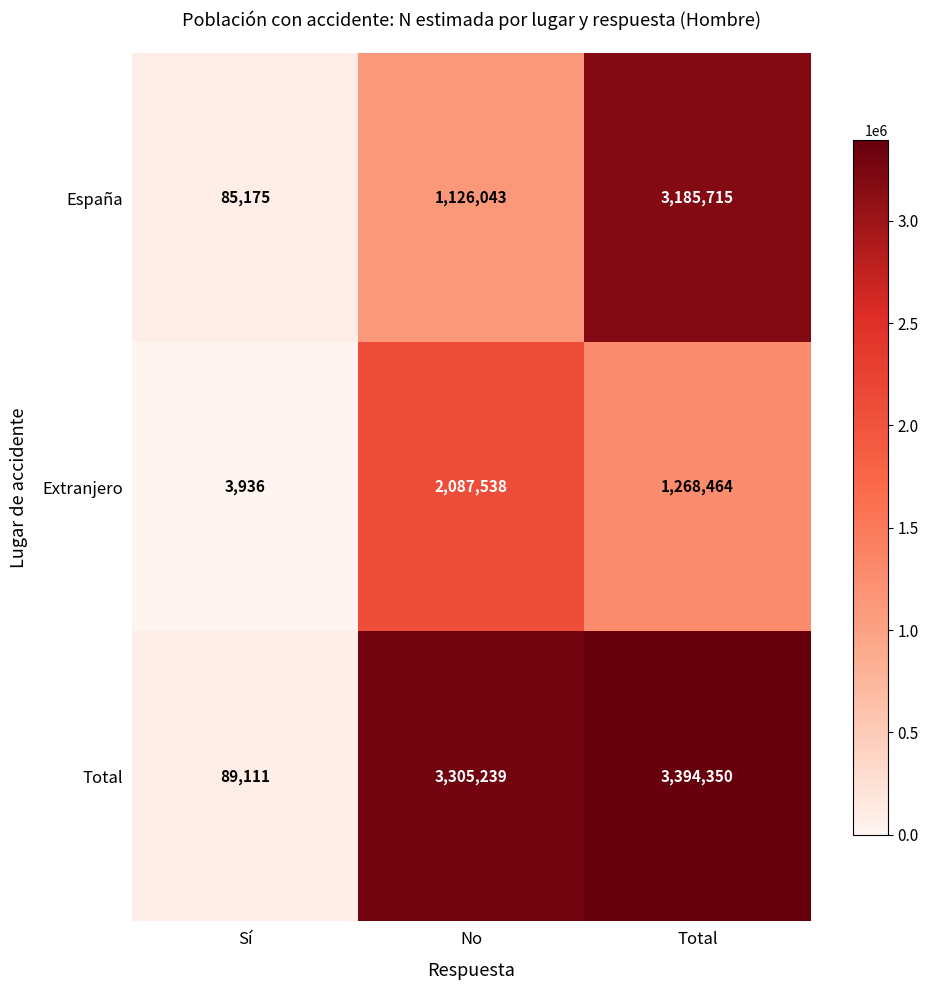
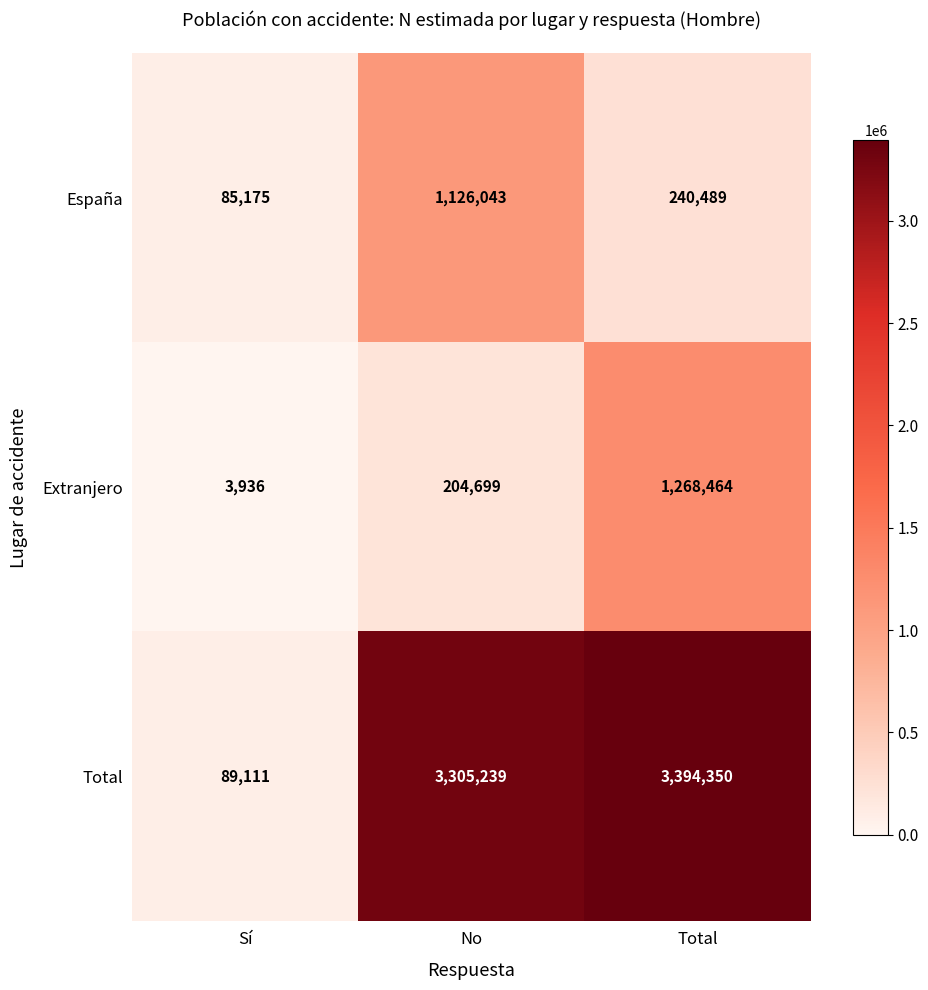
  {
    "España": {
      "Sí": "85,175",
      "No": "1,126,043",
-     "Total": "3,185,715"
+     "Total": "240,489"
    },
    "Extranjero": {
      "Sí": "3,936",
-     "No": "2,087,538",
+     "No": "204,699",
      "Total": "1,268,464"
    },
    "Total": {
      "Sí": "89,111",
      "No": "3,305,239",
      "Total": "3,394,350"
    }
  }
